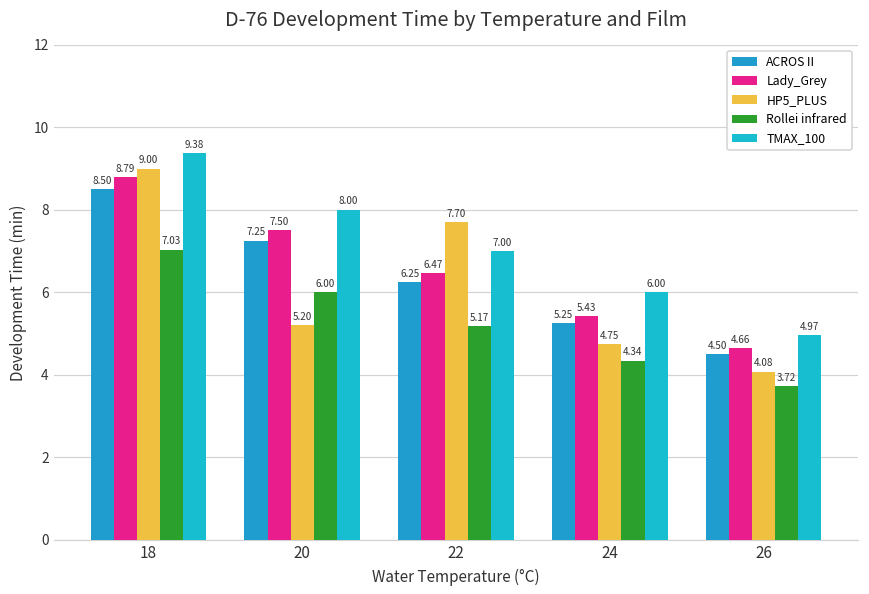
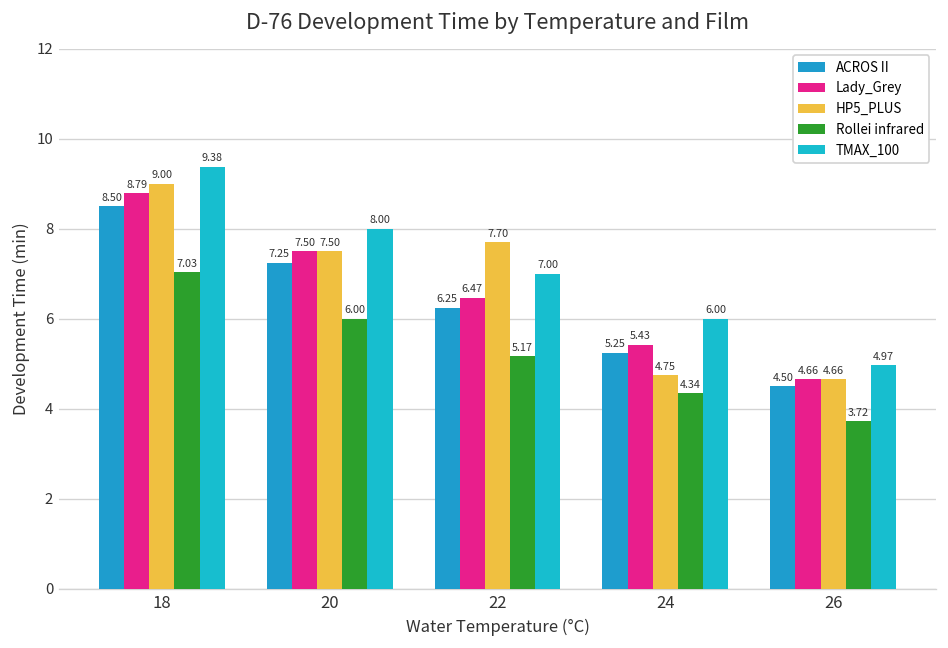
  {
    "Lady_Grey": {
      "18": 8.79,
      "20": 7.50,
      "22": 6.47,
      "24": 5.43,
      "26": 4.66
    },
    "HP5_PLUS": {
      "18": 9.00,
-     "20": 5.20,
+     "20": 7.50,
      "22": 7.70,
      "24": 4.75,
-     "26": 4.08
+     "26": 4.66
    },
    "Rollei infrared": {
      "18": 7.03,
      "20": 6.00,
      "22": 5.17,
      "24": 4.34,
      "26": 3.72
    }
  }
